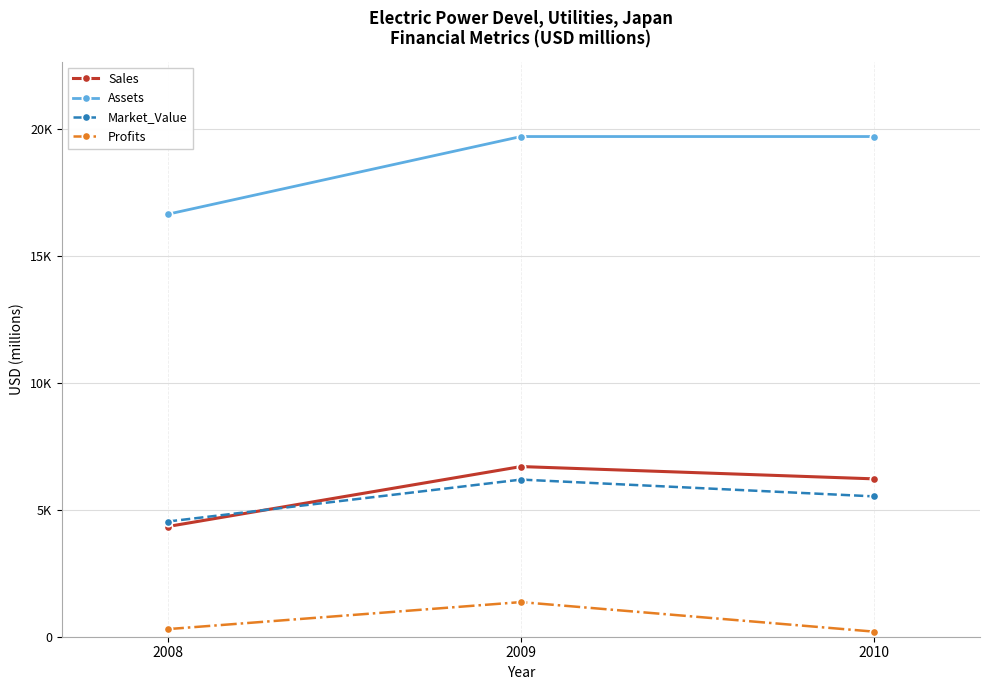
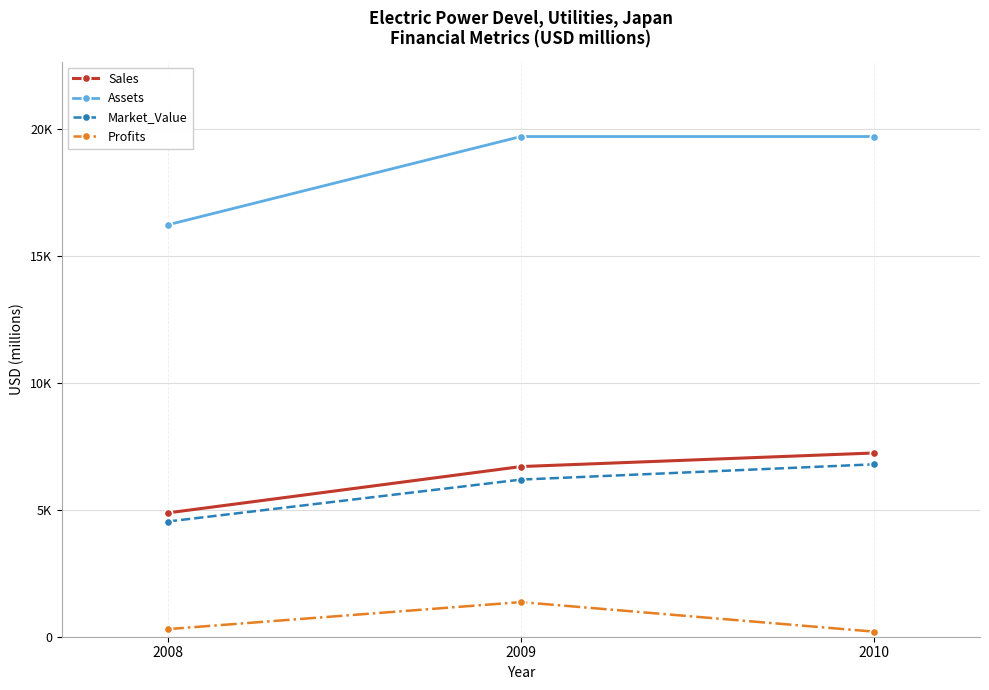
  {
    "Sales": {
-     "2008": 4300,
+     "2008": 4900,
      "2009": 6700,
-     "2010": 6200
+     "2010": 7200
    },
    "Assets": {
-     "2008": 16700,
+     "2008": 16200,
      "2009": 19700,
      "2010": 19700
    },
    "Market_Value": {
      "2008": 4500,
      "2009": 6200,
-     "2010": 5500
+     "2010": 6800
    },
    "Profits": {
      "2008": 300,
      "2009": 1400,
      "2010": 200
    }
  }
